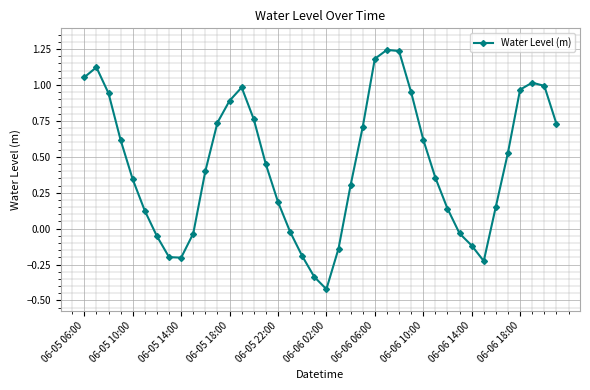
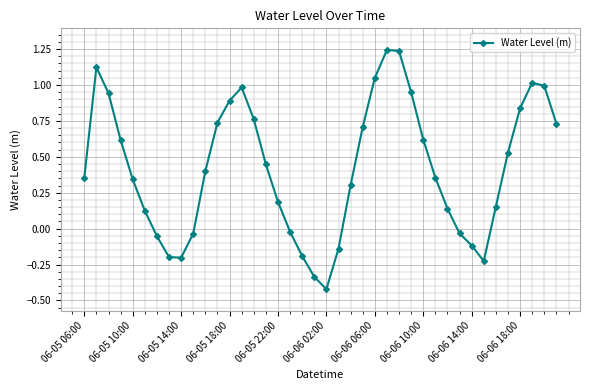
  {
-   "06-05 06:00": 1.05,
+   "06-05 06:00": 0.36,
    "06-05 10:00": 0.34,
    "06-05 14:00": -0.20,
    "06-05 18:00": 0.89,
    "06-05 22:00": 0.19,
    "06-06 02:00": -0.42,
-   "06-06 06:00": 1.18,
+   "06-06 06:00": 1.05,
    "06-06 10:00": 0.62,
    "06-06 14:00": -0.12,
-   "06-06 18:00": 0.97
+   "06-06 18:00": 0.84
  }
